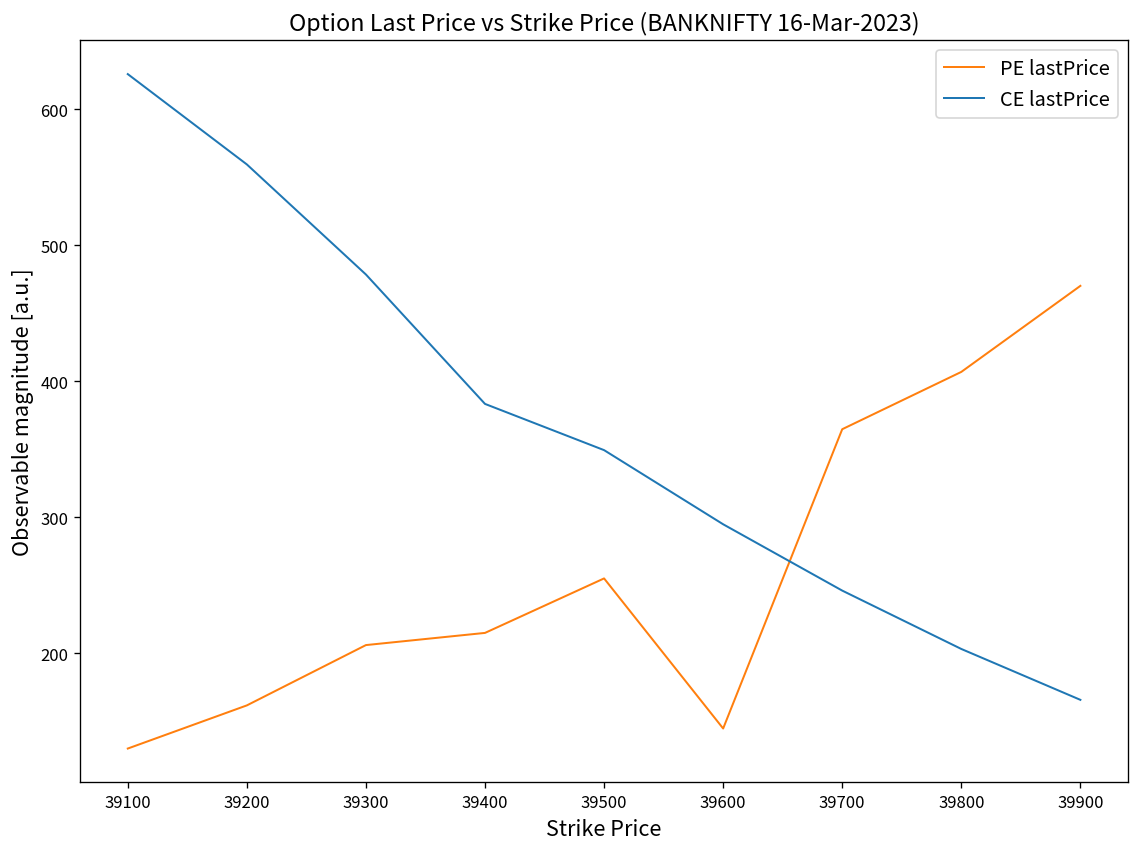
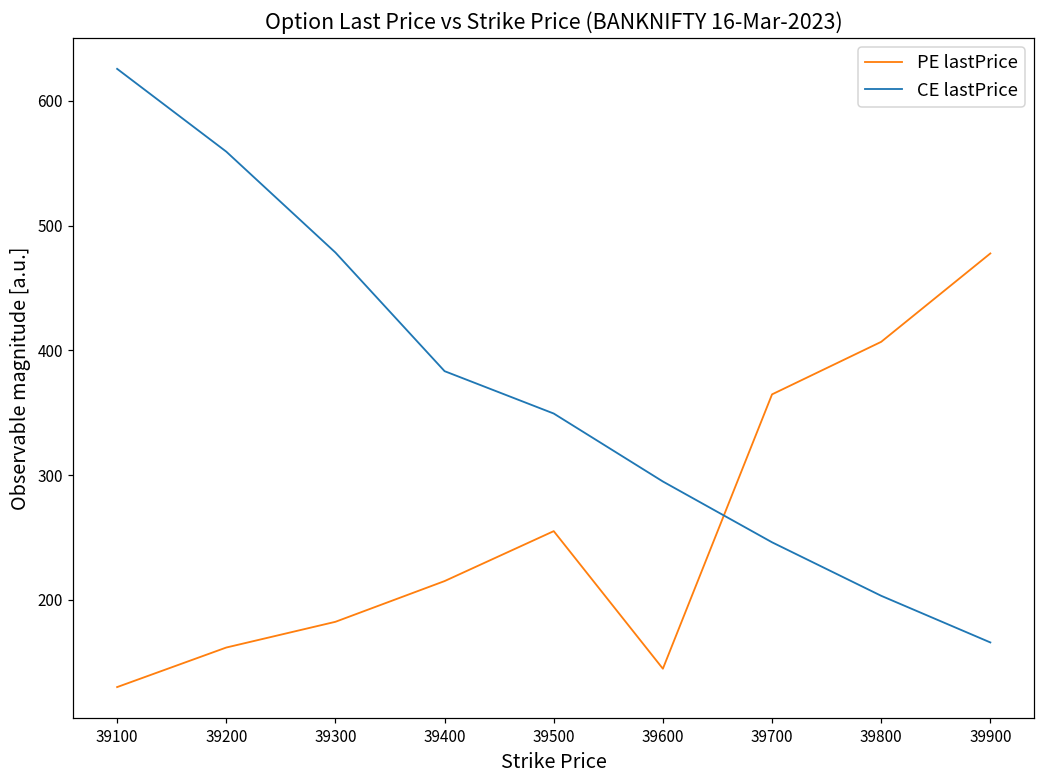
  {
    "PE lastPrice": {
      "39100": 130,
      "39200": 162,
-     "39300": 206,
+     "39300": 182,
      "39400": 215,
      "39500": 255,
      "39600": 145,
      "39700": 365,
      "39800": 407,
-     "39900": 470
+     "39900": 478
    },
    "CE lastPrice": {
      "39100": 626,
      "39200": 559,
      "39300": 478,
      "39400": 383,
      "39500": 349,
      "39600": 295,
      "39700": 246,
      "39800": 203,
      "39900": 166
    }
  }
